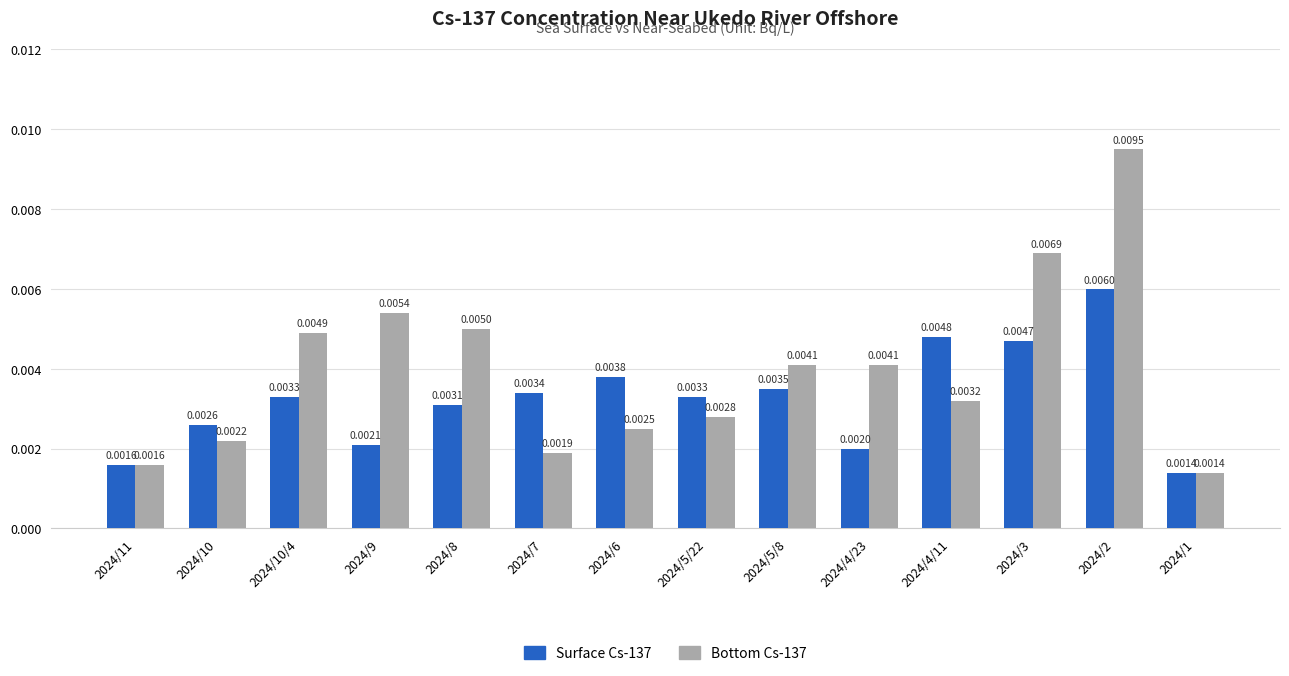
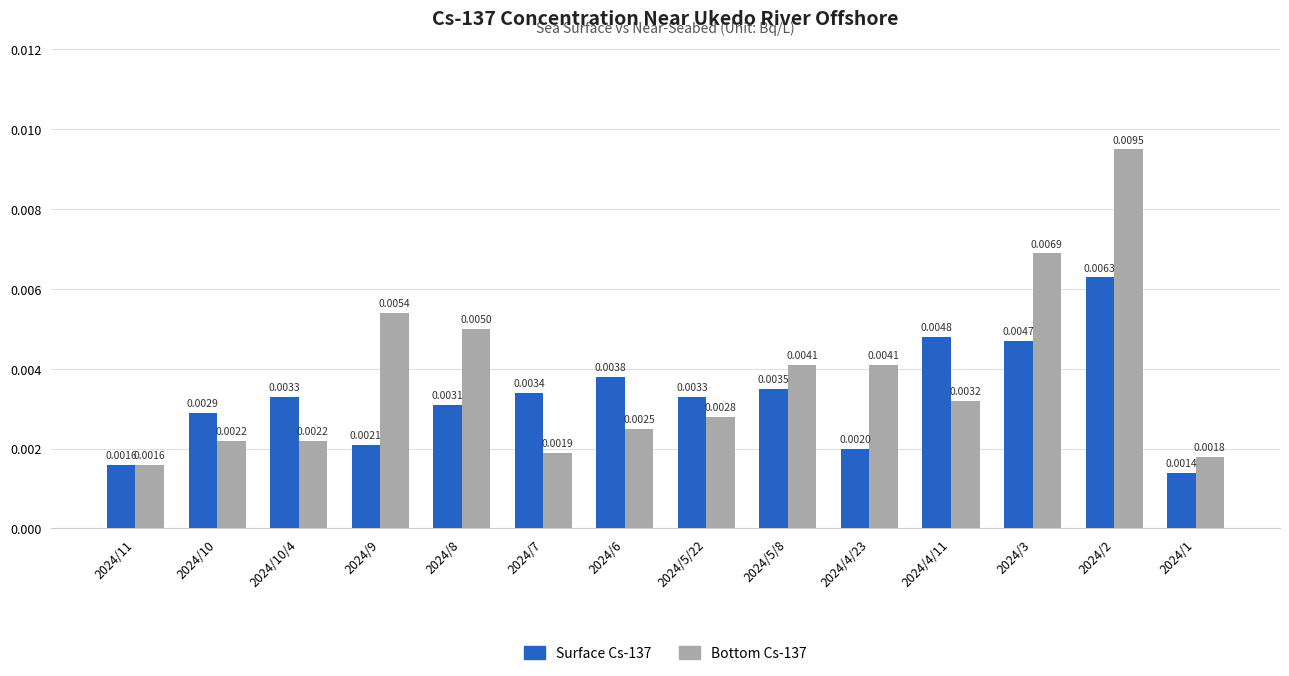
  {
    "Surface Cs-137": {
      "2024/11": 0.0016,
-     "2024/10": 0.0026,
+     "2024/10": 0.0029,
      "2024/10/4": 0.0033,
      "2024/9": 0.0021,
      "2024/8": 0.0031,
      "2024/7": 0.0034,
      "2024/6": 0.0038,
      "2024/5/22": 0.0033,
      "2024/5/8": 0.0035,
      "2024/4/23": 0.0020,
      "2024/4/11": 0.0048,
      "2024/3": 0.0047,
-     "2024/2": 0.0060,
+     "2024/2": 0.0063,
      "2024/1": 0.0014
    },
    "Bottom Cs-137": {
      "2024/11": 0.0016,
      "2024/10": 0.0022,
-     "2024/10/4": 0.0049,
+     "2024/10/4": 0.0022,
      "2024/9": 0.0054,
      "2024/8": 0.0050,
      "2024/7": 0.0019,
      "2024/6": 0.0025,
      "2024/5/22": 0.0028,
      "2024/5/8": 0.0041,
      "2024/4/23": 0.0041,
      "2024/4/11": 0.0032,
      "2024/3": 0.0069,
      "2024/2": 0.0095,
-     "2024/1": 0.0014
+     "2024/1": 0.0018
    }
  }
